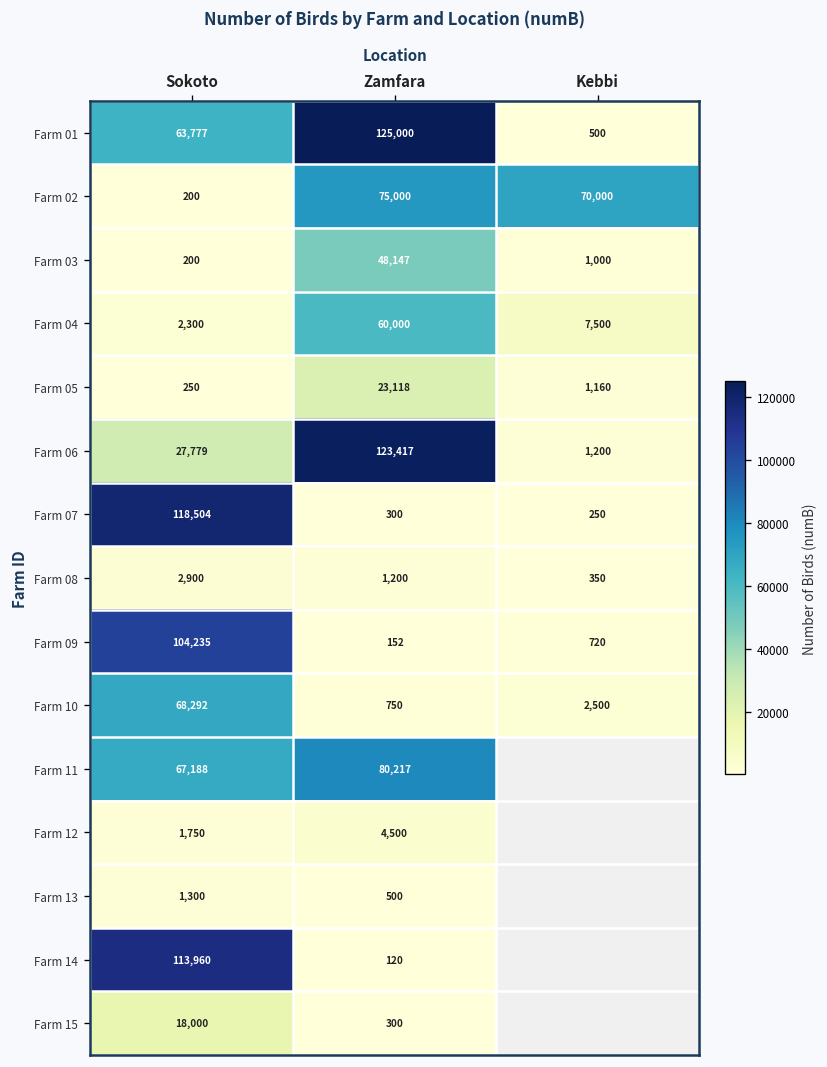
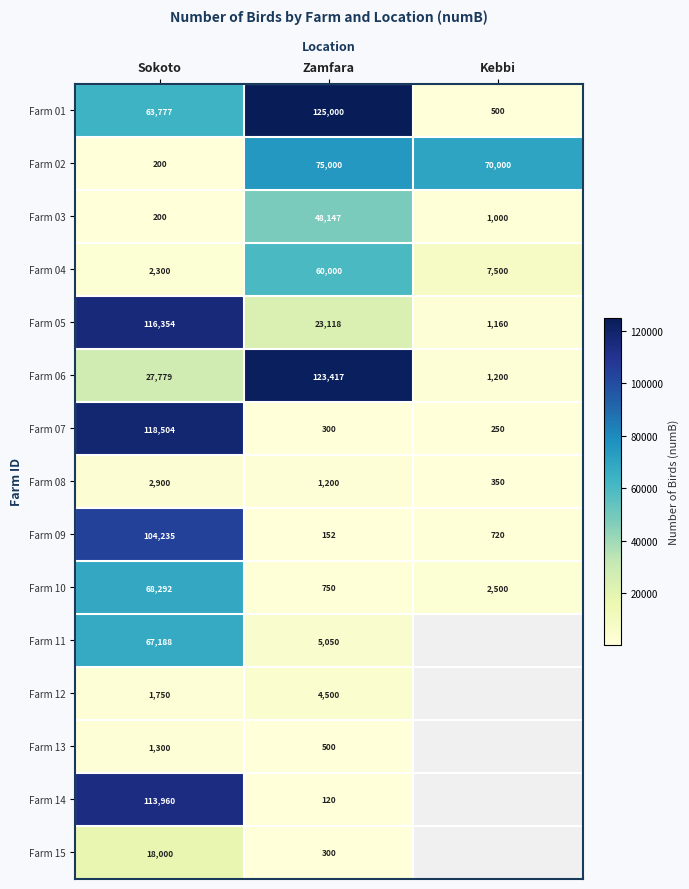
  {
    "Farm 01": {
      "Sokoto": "63,777",
      "Zamfara": "125,000",
      "Kebbi": "500"
    },
    "Farm 02": {
      "Sokoto": "200",
      "Zamfara": "75,000",
      "Kebbi": "70,000"
    },
    "Farm 03": {
      "Sokoto": "200",
      "Zamfara": "48,147",
      "Kebbi": "1,000"
    },
    "Farm 04": {
      "Sokoto": "2,300",
      "Zamfara": "60,000",
      "Kebbi": "7,500"
    },
    "Farm 05": {
-     "Sokoto": "250",
+     "Sokoto": "116,354",
      "Zamfara": "23,118",
      "Kebbi": "1,160"
    },
    "Farm 06": {
      "Sokoto": "27,779",
      "Zamfara": "123,417",
      "Kebbi": "1,200"
    },
    "Farm 07": {
      "Sokoto": "118,504",
      "Zamfara": "300",
      "Kebbi": "250"
    },
    "Farm 08": {
      "Sokoto": "2,900",
      "Zamfara": "1,200",
      "Kebbi": "350"
    },
    "Farm 09": {
      "Sokoto": "104,235",
      "Zamfara": "152",
      "Kebbi": "720"
    },
    "Farm 10": {
      "Sokoto": "68,292",
      "Zamfara": "750",
      "Kebbi": "2,500"
    },
    "Farm 11": {
      "Sokoto": "67,188",
-     "Zamfara": "80,217"
+     "Zamfara": "5,050"
    },
    "Farm 12": {
      "Sokoto": "1,750",
      "Zamfara": "4,500"
    },
    "Farm 13": {
      "Sokoto": "1,300",
      "Zamfara": "500"
    },
    "Farm 14": {
      "Sokoto": "113,960",
      "Zamfara": "120"
    },
    "Farm 15": {
      "Sokoto": "18,000",
      "Zamfara": "300"
    }
  }
